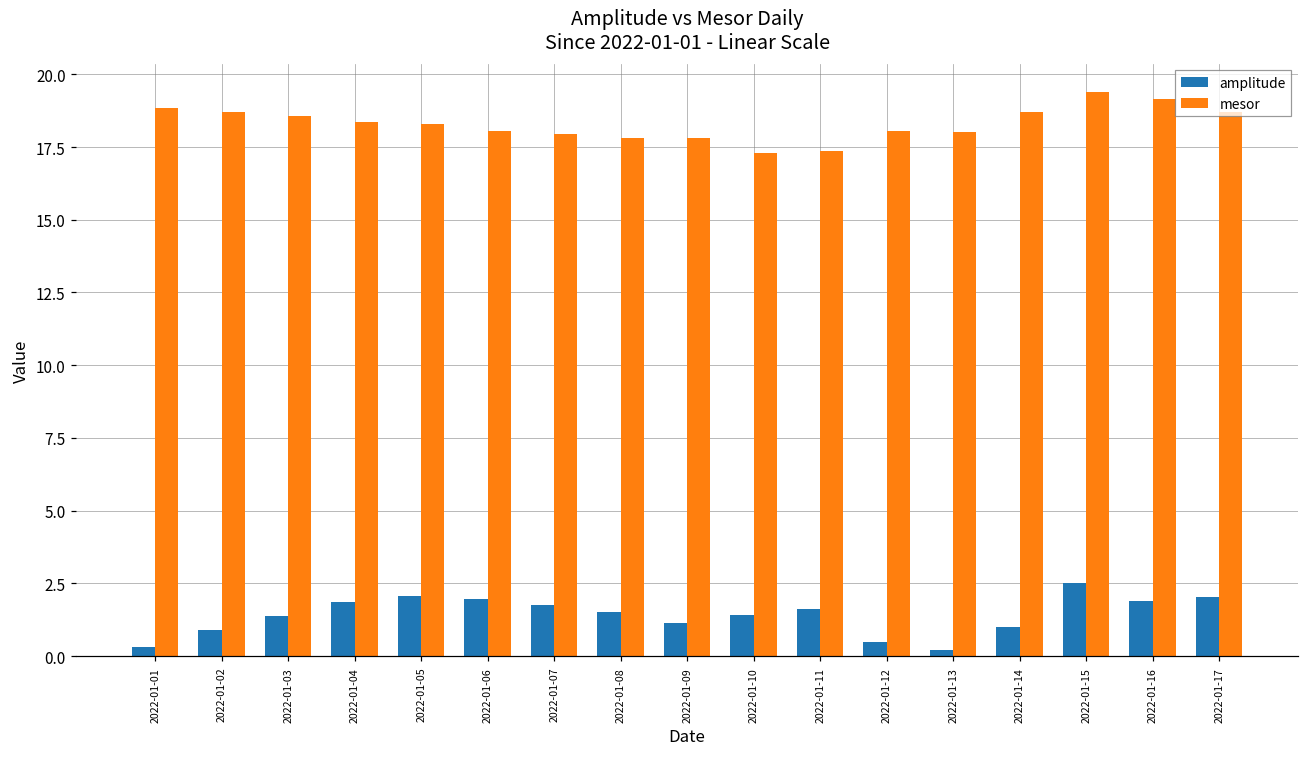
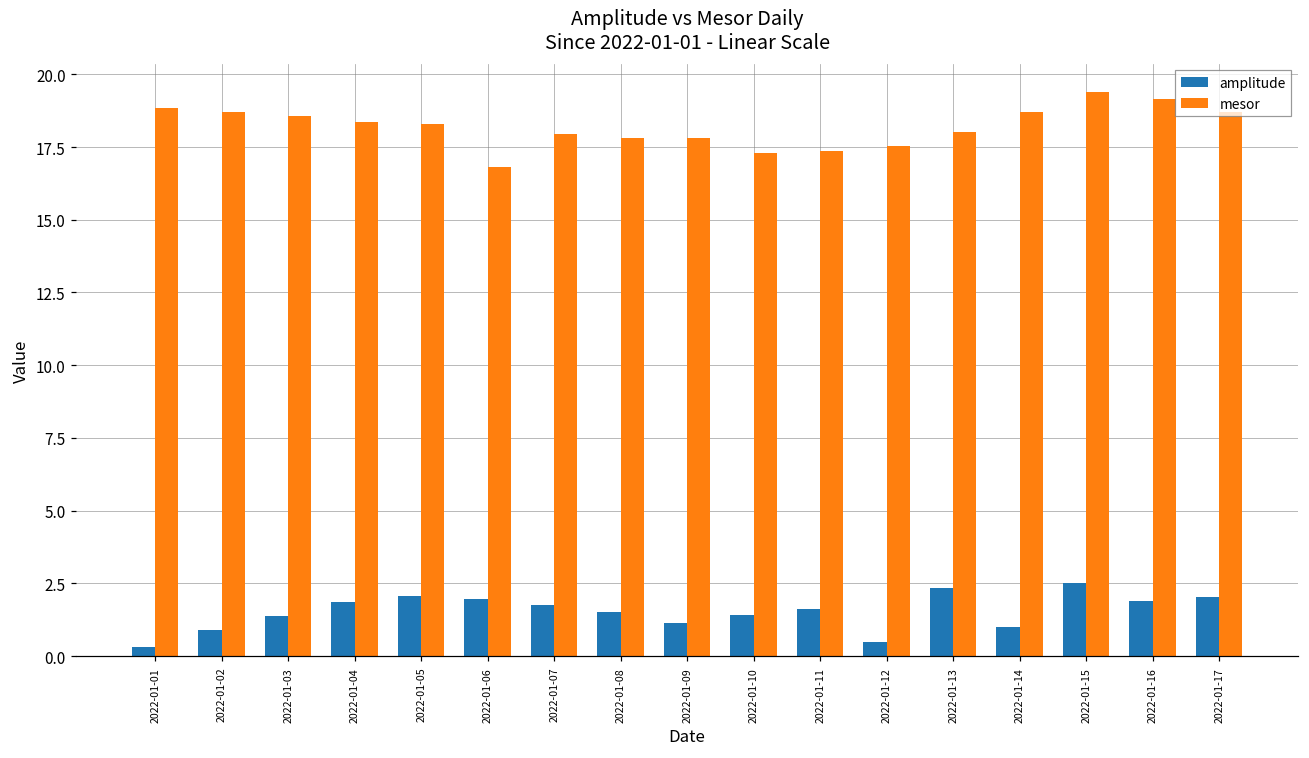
  {
    "amplitude": {
      "2022-01-01": 0.3,
      "2022-01-02": 0.9,
      "2022-01-03": 1.4,
      "2022-01-04": 1.9,
      "2022-01-05": 2.1,
      "2022-01-06": 2.0,
      "2022-01-07": 1.8,
      "2022-01-08": 1.5,
      "2022-01-09": 1.1,
      "2022-01-10": 1.4,
      "2022-01-11": 1.6,
      "2022-01-12": 0.5,
-     "2022-01-13": 0.2,
+     "2022-01-13": 2.3,
      "2022-01-14": 1.0,
      "2022-01-15": 2.5,
      "2022-01-16": 1.9,
      "2022-01-17": 2.0
    },
    "mesor": {
      "2022-01-01": 18.8,
      "2022-01-02": 18.7,
      "2022-01-03": 18.6,
      "2022-01-04": 18.4,
      "2022-01-05": 18.3,
-     "2022-01-06": 18.1,
+     "2022-01-06": 16.8,
      "2022-01-07": 18.0,
      "2022-01-08": 17.8,
      "2022-01-09": 17.8,
      "2022-01-10": 17.3,
      "2022-01-11": 17.4,
-     "2022-01-12": 18.0,
+     "2022-01-12": 17.5,
      "2022-01-13": 18.0,
      "2022-01-14": 18.7,
      "2022-01-15": 19.4,
      "2022-01-16": 19.1
    }
  }
